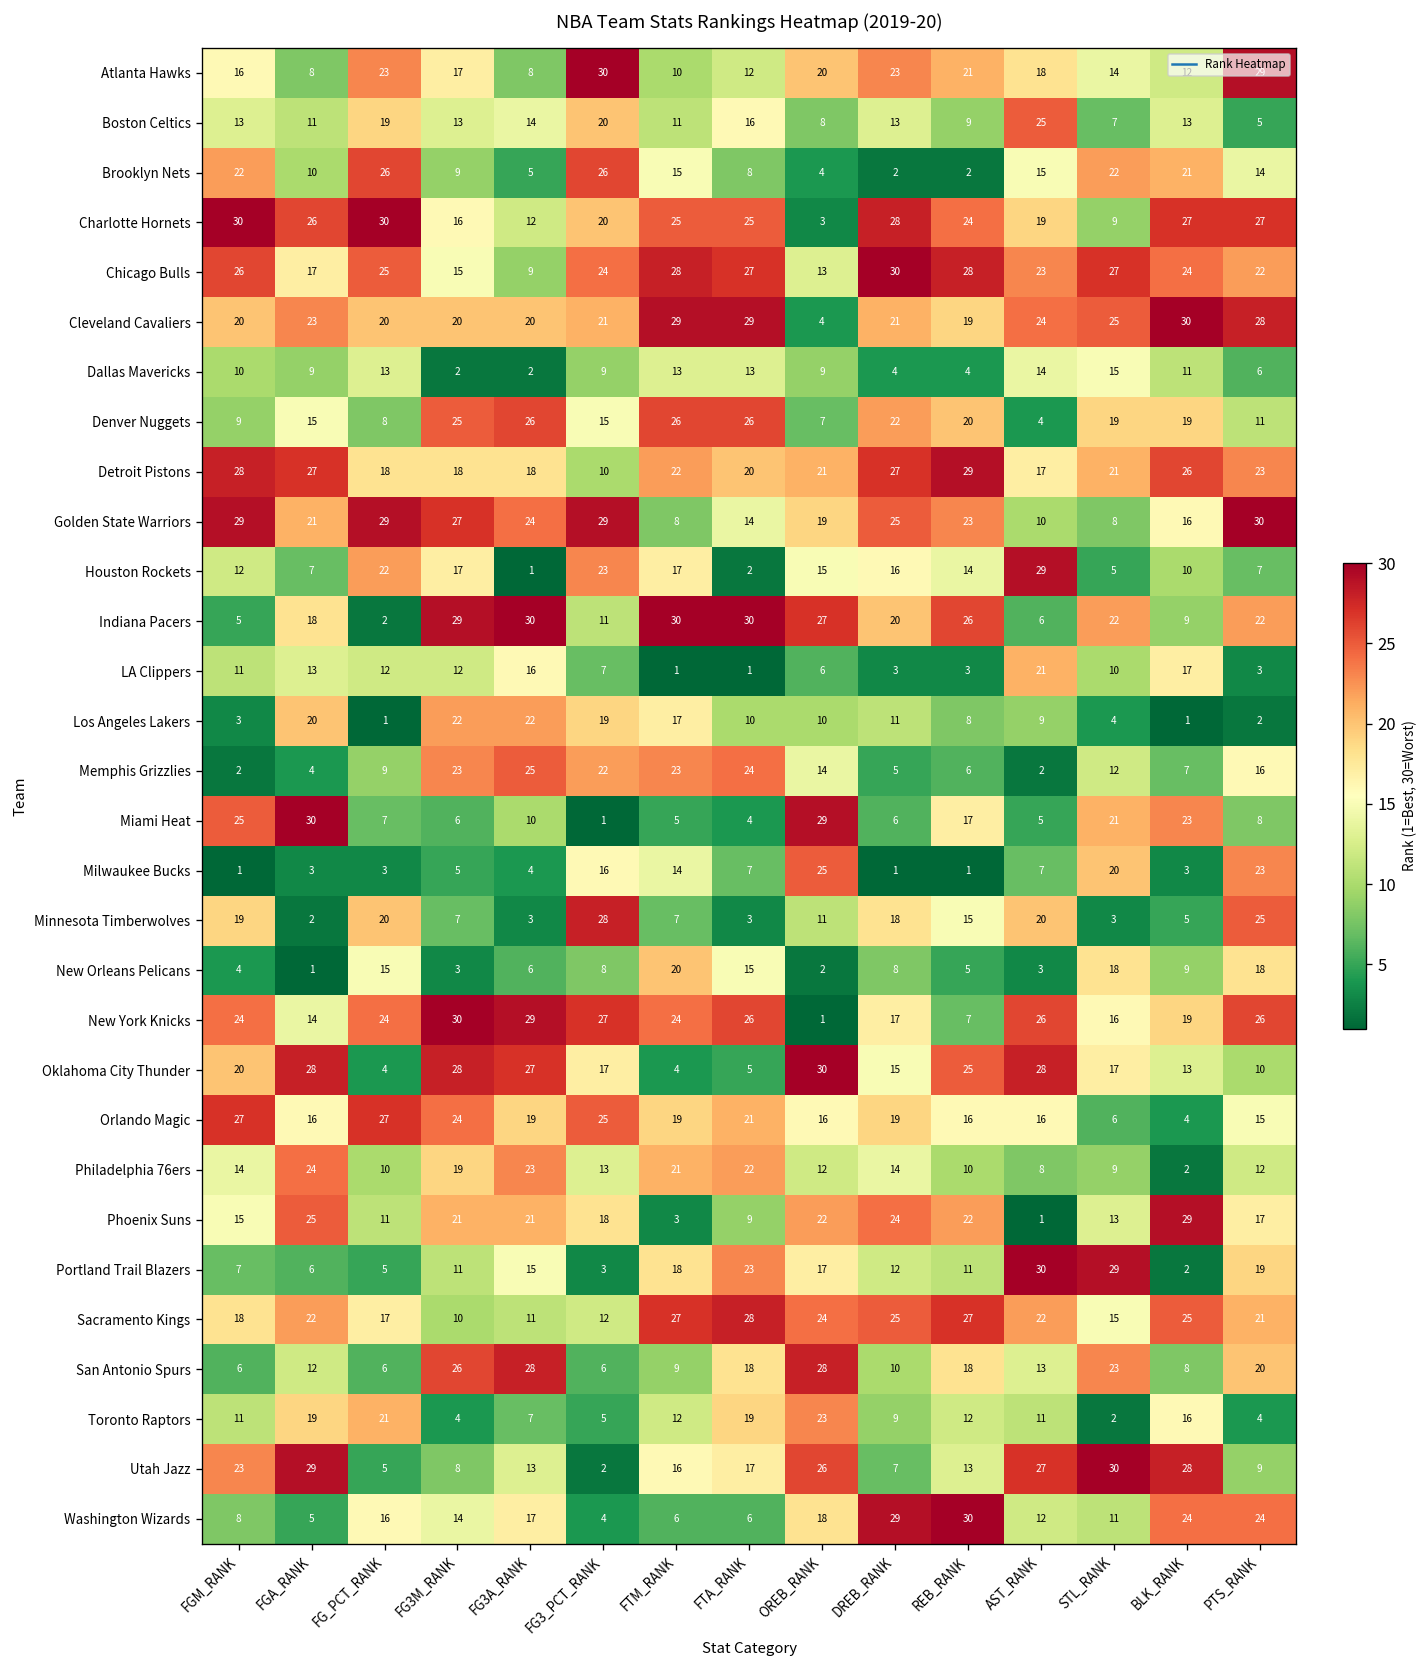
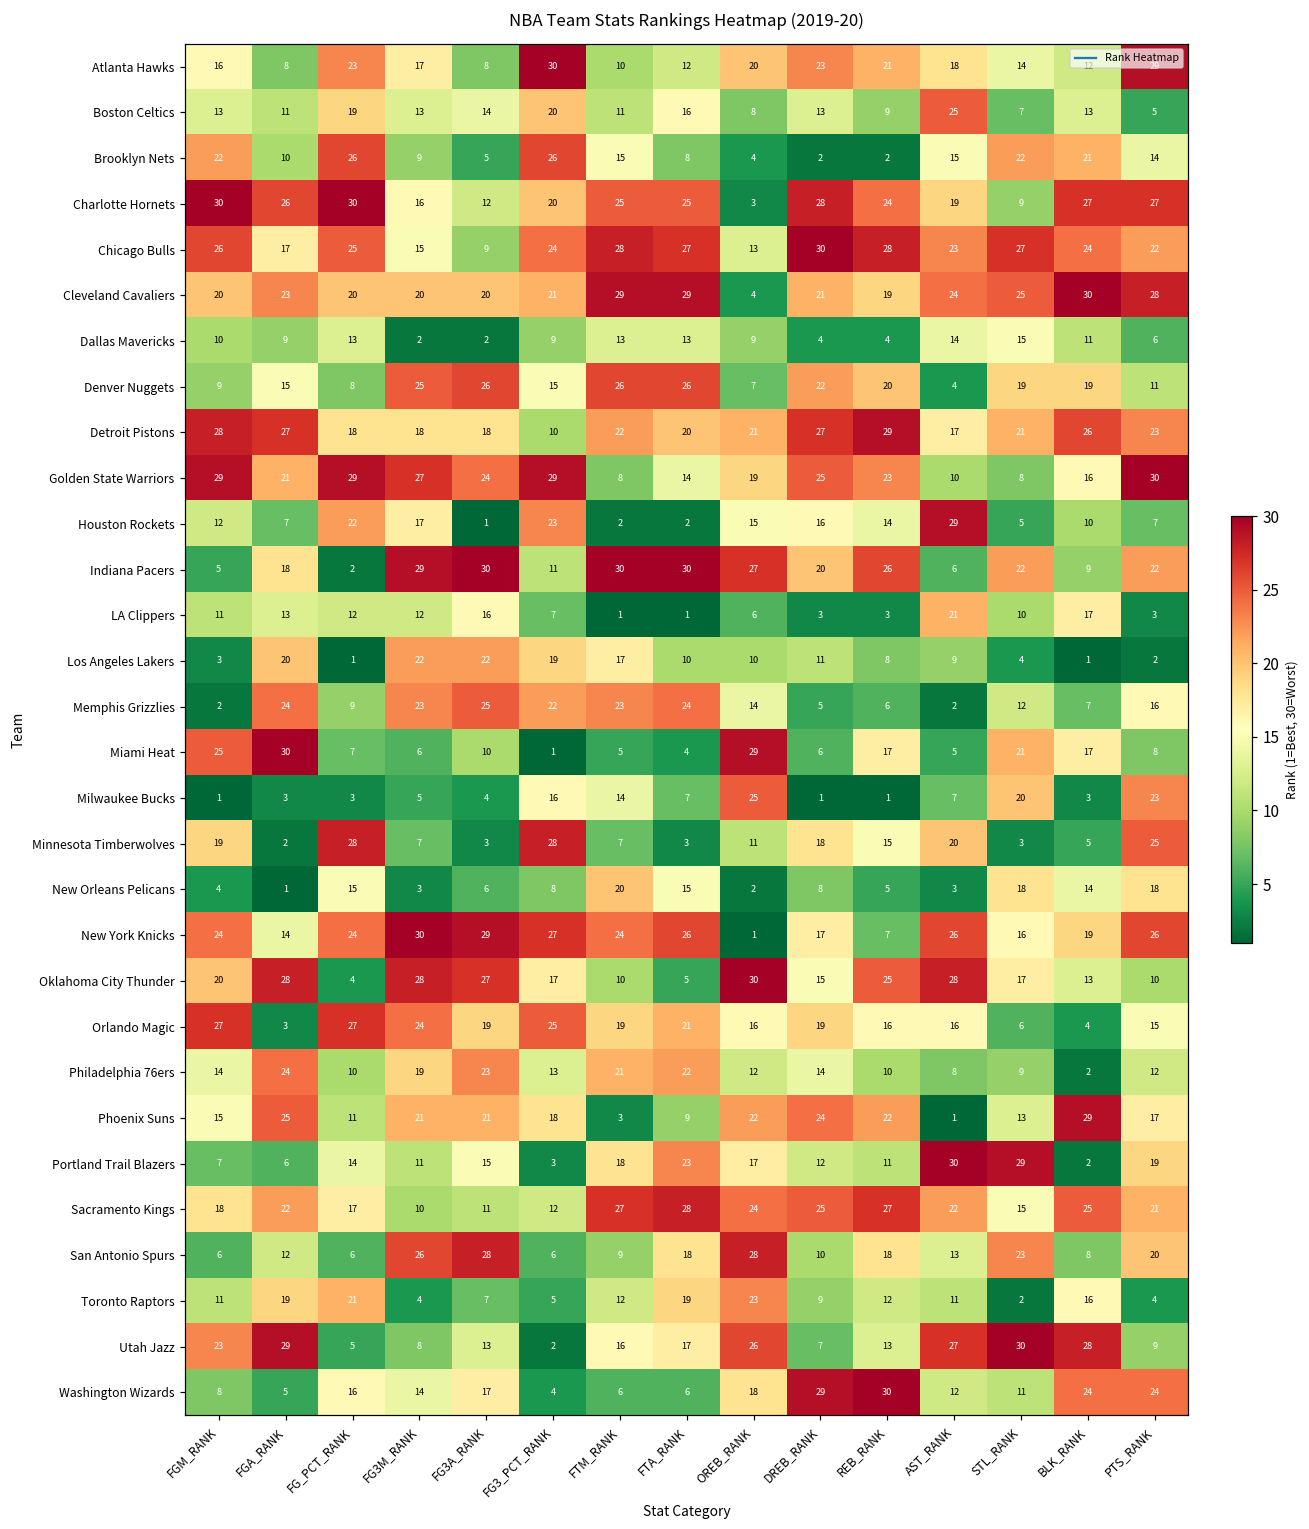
  {
    "Houston Rockets": {
      "FGM_RANK": 12,
      "FGA_RANK": 7,
      "FG_PCT_RANK": 22,
      "FG3M_RANK": 17,
      "FG3A_RANK": 1,
      "FG3_PCT_RANK": 23,
-     "FTM_RANK": 17,
+     "FTM_RANK": 2,
      "FTA_RANK": 2,
      "OREB_RANK": 15,
      "DREB_RANK": 16,
      "REB_RANK": 14,
      "AST_RANK": 29,
      "STL_RANK": 5,
      "BLK_RANK": 10,
      "PTS_RANK": 7
    },
    "Memphis Grizzlies": {
      "FGM_RANK": 2,
-     "FGA_RANK": 4,
+     "FGA_RANK": 24,
      "FG_PCT_RANK": 9,
      "FG3M_RANK": 23,
      "FG3A_RANK": 25,
      "FG3_PCT_RANK": 22,
      "FTM_RANK": 23,
      "FTA_RANK": 24,
      "OREB_RANK": 14,
      "DREB_RANK": 5,
      "REB_RANK": 6,
      "AST_RANK": 2,
      "STL_RANK": 12,
      "BLK_RANK": 7,
      "PTS_RANK": 16
    },
    "Miami Heat": {
      "FGM_RANK": 25,
      "FGA_RANK": 30,
      "FG_PCT_RANK": 7,
      "FG3M_RANK": 6,
      "FG3A_RANK": 10,
      "FG3_PCT_RANK": 1,
      "FTM_RANK": 5,
      "FTA_RANK": 4,
      "OREB_RANK": 29,
      "DREB_RANK": 6,
      "REB_RANK": 17,
      "AST_RANK": 5,
      "STL_RANK": 21,
-     "BLK_RANK": 23,
+     "BLK_RANK": 17,
      "PTS_RANK": 8
    },
    "Minnesota Timberwolves": {
      "FGM_RANK": 19,
      "FGA_RANK": 2,
-     "FG_PCT_RANK": 20,
+     "FG_PCT_RANK": 28,
      "FG3M_RANK": 7,
      "FG3A_RANK": 3,
      "FG3_PCT_RANK": 28,
      "FTM_RANK": 7,
      "FTA_RANK": 3,
      "OREB_RANK": 11,
      "DREB_RANK": 18,
      "REB_RANK": 15,
      "AST_RANK": 20,
      "STL_RANK": 3,
      "BLK_RANK": 5,
      "PTS_RANK": 25
    },
    "New Orleans Pelicans": {
      "FGM_RANK": 4,
      "FGA_RANK": 1,
      "FG_PCT_RANK": 15,
      "FG3M_RANK": 3,
      "FG3A_RANK": 6,
      "FG3_PCT_RANK": 8,
      "FTM_RANK": 20,
      "FTA_RANK": 15,
      "OREB_RANK": 2,
      "DREB_RANK": 8,
      "REB_RANK": 5,
      "AST_RANK": 3,
      "STL_RANK": 18,
-     "BLK_RANK": 9,
+     "BLK_RANK": 14,
      "PTS_RANK": 18
    },
    "Oklahoma City Thunder": {
      "FGM_RANK": 20,
      "FGA_RANK": 28,
      "FG_PCT_RANK": 4,
      "FG3M_RANK": 28,
      "FG3A_RANK": 27,
      "FG3_PCT_RANK": 17,
-     "FTM_RANK": 4,
+     "FTM_RANK": 10,
      "FTA_RANK": 5,
      "OREB_RANK": 30,
      "DREB_RANK": 15,
      "REB_RANK": 25,
      "AST_RANK": 28,
      "STL_RANK": 17,
      "BLK_RANK": 13,
      "PTS_RANK": 10
    },
    "Orlando Magic": {
      "FGM_RANK": 27,
-     "FGA_RANK": 16,
+     "FGA_RANK": 3,
      "FG_PCT_RANK": 27,
      "FG3M_RANK": 24,
      "FG3A_RANK": 19,
      "FG3_PCT_RANK": 25,
      "FTM_RANK": 19,
      "FTA_RANK": 21,
      "OREB_RANK": 16,
      "DREB_RANK": 19,
      "REB_RANK": 16,
      "AST_RANK": 16,
      "STL_RANK": 6,
      "BLK_RANK": 4,
      "PTS_RANK": 15
    },
    "Portland Trail Blazers": {
      "FGM_RANK": 7,
      "FGA_RANK": 6,
-     "FG_PCT_RANK": 5,
+     "FG_PCT_RANK": 14,
      "FG3M_RANK": 11,
      "FG3A_RANK": 15,
      "FG3_PCT_RANK": 3,
      "FTM_RANK": 18,
      "FTA_RANK": 23,
      "OREB_RANK": 17,
      "DREB_RANK": 12,
      "REB_RANK": 11,
      "AST_RANK": 30,
      "STL_RANK": 29,
      "BLK_RANK": 2,
      "PTS_RANK": 19
    }
  }
